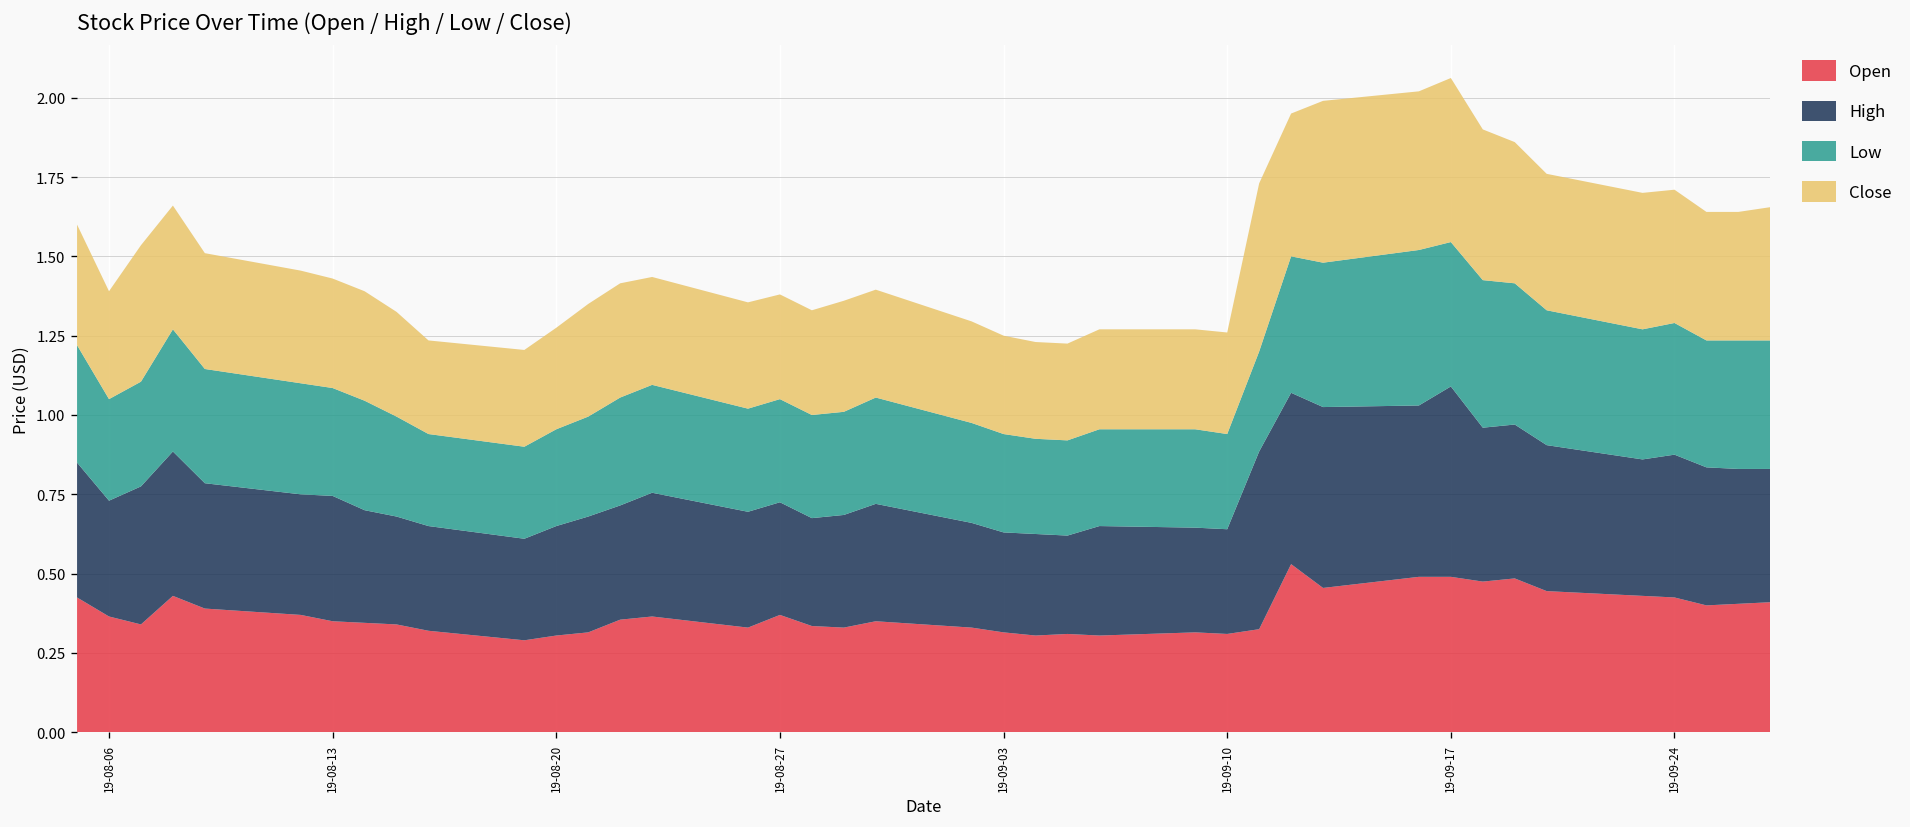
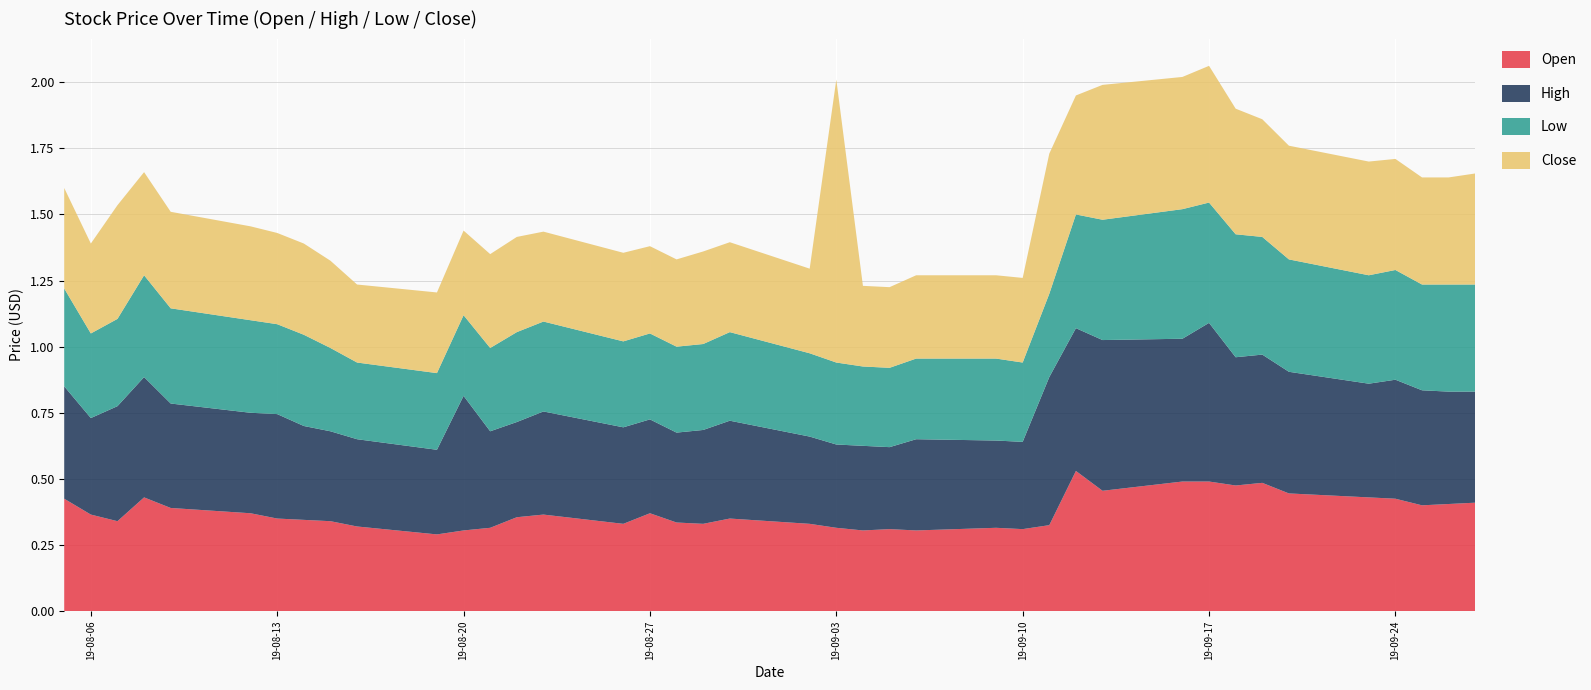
  {
    "Open": {
      "19-08-06": 0.37,
      "19-08-13": 0.35,
      "19-08-20": 0.31,
      "19-08-27": 0.37,
      "19-09-03": 0.32,
      "19-09-10": 0.31,
      "19-09-17": 0.49,
      "19-09-24": 0.43
    },
    "High": {
      "19-08-06": 0.37,
      "19-08-13": 0.40,
-     "19-08-20": 0.34,
+     "19-08-20": 0.51,
      "19-08-27": 0.36,
      "19-09-03": 0.32,
      "19-09-10": 0.33,
      "19-09-17": 0.60,
      "19-09-24": 0.45
    },
    "Low": {
      "19-08-06": 0.32,
      "19-08-13": 0.34,
      "19-08-20": 0.30,
      "19-08-27": 0.33,
      "19-09-03": 0.31,
      "19-09-10": 0.30,
      "19-09-17": 0.46,
      "19-09-24": 0.42
    },
    "Close": {
      "19-08-06": 0.34,
      "19-08-13": 0.35,
      "19-08-20": 0.32,
      "19-08-27": 0.33,
-     "19-09-03": 0.31,
+     "19-09-03": 1.07,
      "19-09-10": 0.32,
      "19-09-17": 0.52,
      "19-09-24": 0.42
    }
  }
